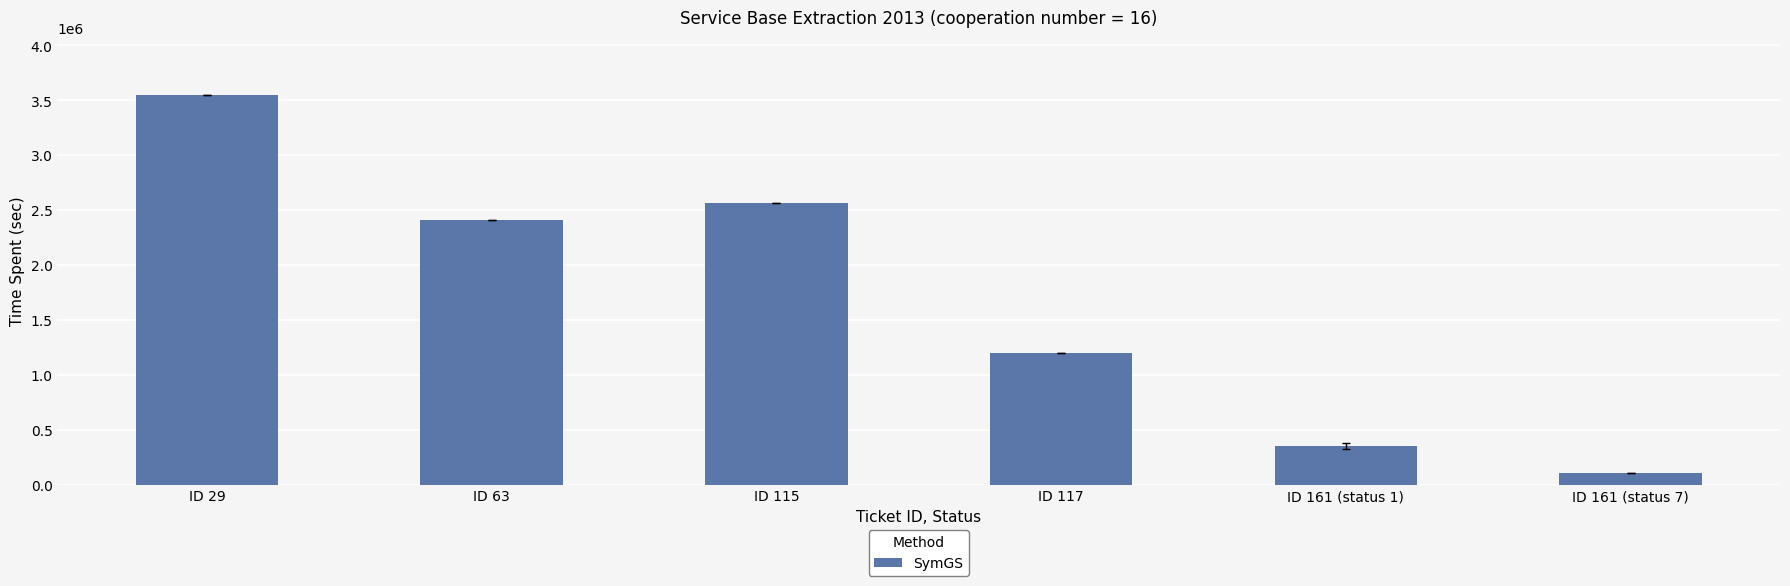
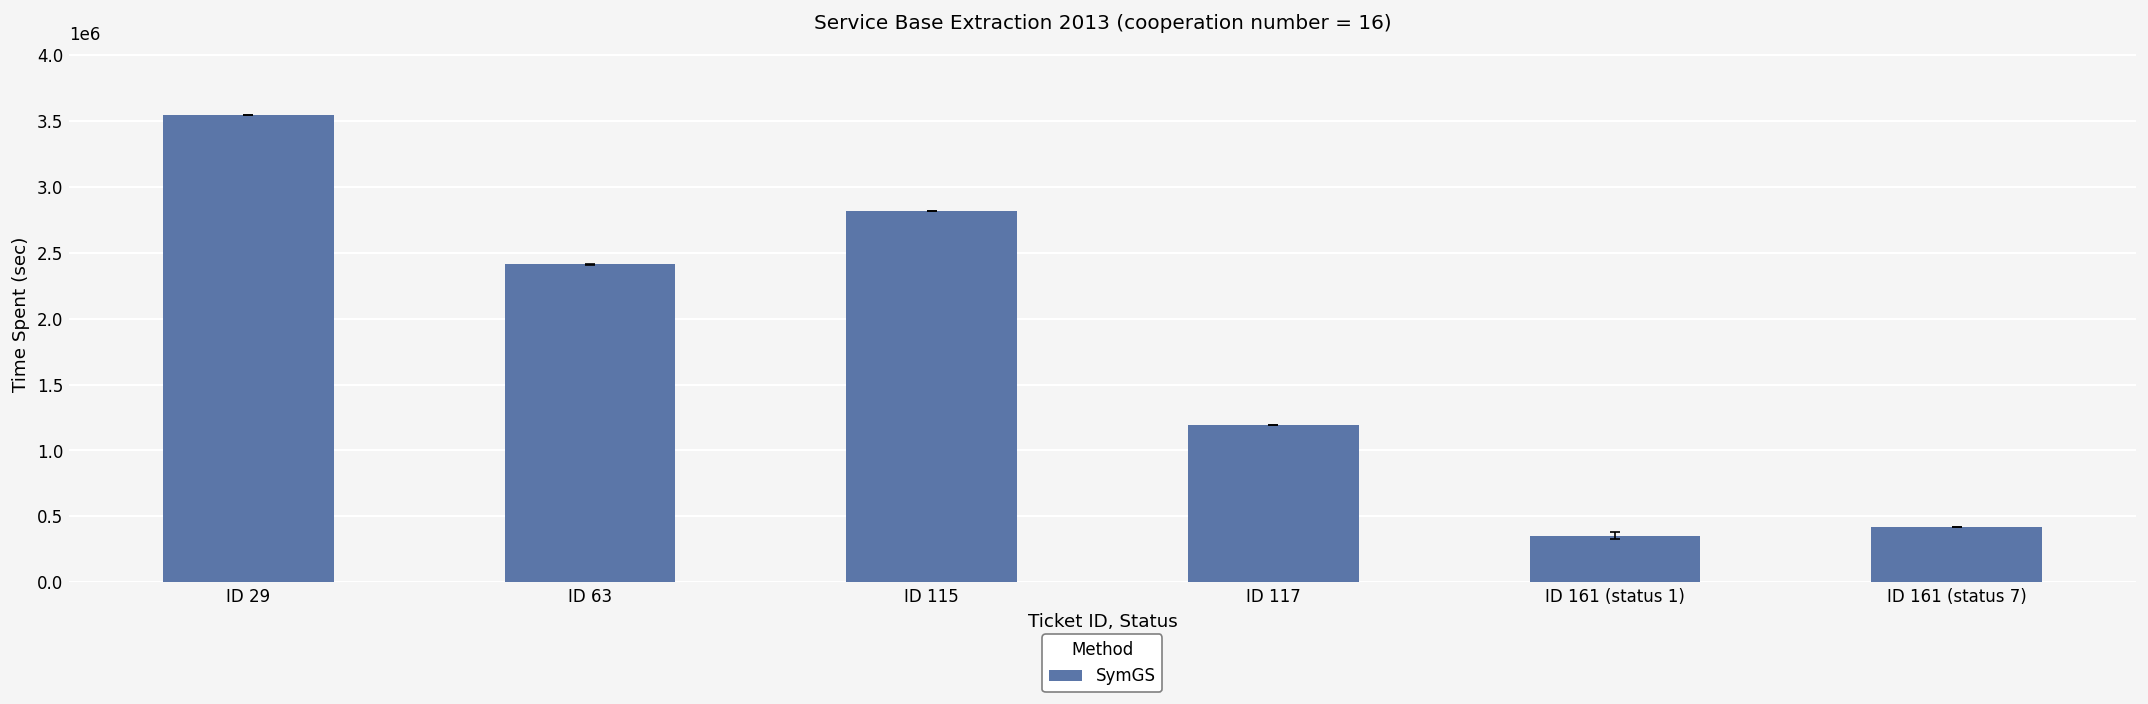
  {
    "SymGS": {
      "ID 29": 3540000,
      "ID 63": 2410000,
-     "ID 115": 2570000,
+     "ID 115": 2820000,
      "ID 117": 1190000,
      "ID 161 (status 1)": 350000,
-     "ID 161 (status 7)": 100000
+     "ID 161 (status 7)": 420000
    }
  }
